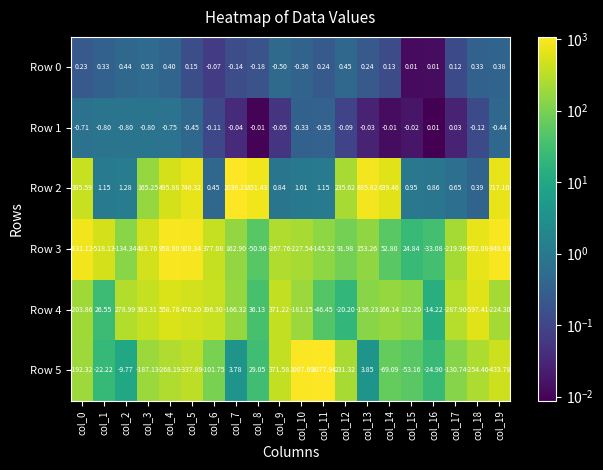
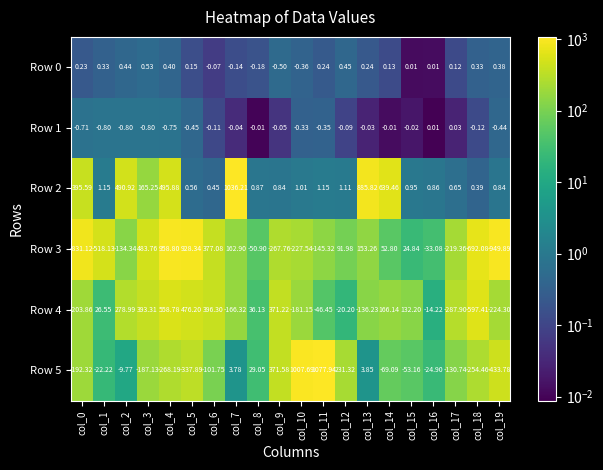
  {
    "Row 0": {
      "col_0": 0.23,
      "col_1": 0.33,
      "col_2": 0.44,
      "col_3": 0.53,
      "col_4": 0.40,
      "col_5": 0.15,
      "col_6": -0.07,
      "col_7": -0.14,
      "col_8": -0.18,
      "col_9": -0.50,
      "col_10": -0.36,
      "col_11": 0.24,
      "col_12": 0.45,
      "col_13": 0.24,
      "col_14": 0.13,
      "col_15": 0.01,
      "col_16": 0.01,
      "col_17": 0.12,
      "col_18": 0.33,
      "col_19": 0.38
    },
    "Row 1": {
      "col_0": -0.71,
      "col_1": -0.80,
      "col_2": -0.80,
      "col_3": -0.80,
      "col_4": -0.75,
      "col_5": -0.45,
      "col_6": -0.11,
      "col_7": -0.04,
      "col_8": -0.01,
      "col_9": -0.05,
      "col_10": -0.33,
      "col_11": -0.35,
      "col_12": -0.09,
      "col_13": -0.03,
      "col_14": -0.01,
      "col_15": -0.02,
      "col_16": 0.01,
      "col_17": 0.03,
      "col_18": -0.12,
      "col_19": -0.44
    },
    "Row 2": {
      "col_0": 395.59,
      "col_1": 1.15,
-     "col_2": 1.28,
+     "col_2": 490.92,
      "col_3": 165.25,
      "col_4": 495.88,
-     "col_5": 746.32,
+     "col_5": 0.56,
      "col_6": 0.45,
      "col_7": 1036.21,
-     "col_8": 851.43,
+     "col_8": 0.87,
      "col_9": 0.84,
      "col_10": 1.01,
      "col_11": 1.15,
-     "col_12": 235.62,
+     "col_12": 1.11,
      "col_13": 885.82,
      "col_14": 639.46,
      "col_15": 0.95,
      "col_16": 0.86,
      "col_17": 0.65,
      "col_18": 0.39,
-     "col_19": 717.10
+     "col_19": 0.84
    },
    "Row 3": {
      "col_0": -831.12,
      "col_1": -518.13,
      "col_2": -134.34,
      "col_3": 483.76,
      "col_4": 958.80,
      "col_5": 928.34,
      "col_6": 377.08,
      "col_7": 162.90,
      "col_8": -50.90,
      "col_9": -267.76,
      "col_10": -227.54,
      "col_11": -145.32,
      "col_12": 91.98,
      "col_13": 153.26,
      "col_14": 52.80,
      "col_15": 24.84,
      "col_16": -33.08,
      "col_17": -219.36,
      "col_18": -692.08,
      "col_19": -949.89
    },
    "Row 4": {
      "col_0": -203.86,
      "col_1": 26.55,
      "col_2": 278.99,
      "col_3": 393.31,
      "col_4": 558.78,
      "col_5": 476.20,
      "col_6": 396.30,
      "col_7": -166.32,
      "col_8": 36.13,
      "col_9": 371.22,
      "col_10": -181.15,
      "col_11": -46.45,
      "col_12": -20.20,
      "col_13": -136.23,
      "col_14": 166.14,
      "col_15": 132.20,
      "col_16": -14.22,
      "col_17": -287.90,
      "col_18": -597.41,
      "col_19": -224.30
    },
    "Row 5": {
      "col_0": -192.32,
      "col_1": -22.22,
      "col_2": -9.77,
      "col_3": -187.13,
      "col_4": -268.19,
      "col_5": -337.89,
      "col_6": -101.75,
      "col_7": 3.78,
      "col_8": 29.05,
      "col_9": 371.58,
      "col_10": 1007.69,
      "col_11": 1077.94,
      "col_12": 231.32,
      "col_13": 3.85,
      "col_14": -69.09,
      "col_15": -53.16,
      "col_16": -24.90,
      "col_17": -130.74,
      "col_18": -254.46,
      "col_19": -433.78
    }
  }
